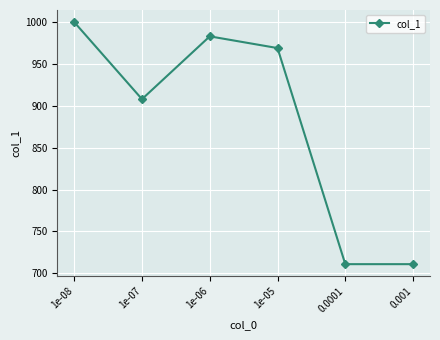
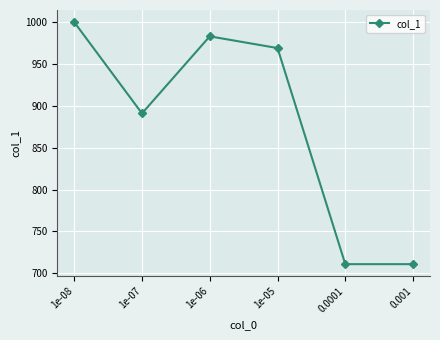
  {
    "1e-08": 1000,
-   "1e-07": 910,
+   "1e-07": 890,
    "1e-06": 980,
    "1e-05": 970,
    "0.0001": 710,
    "0.001": 710
  }
